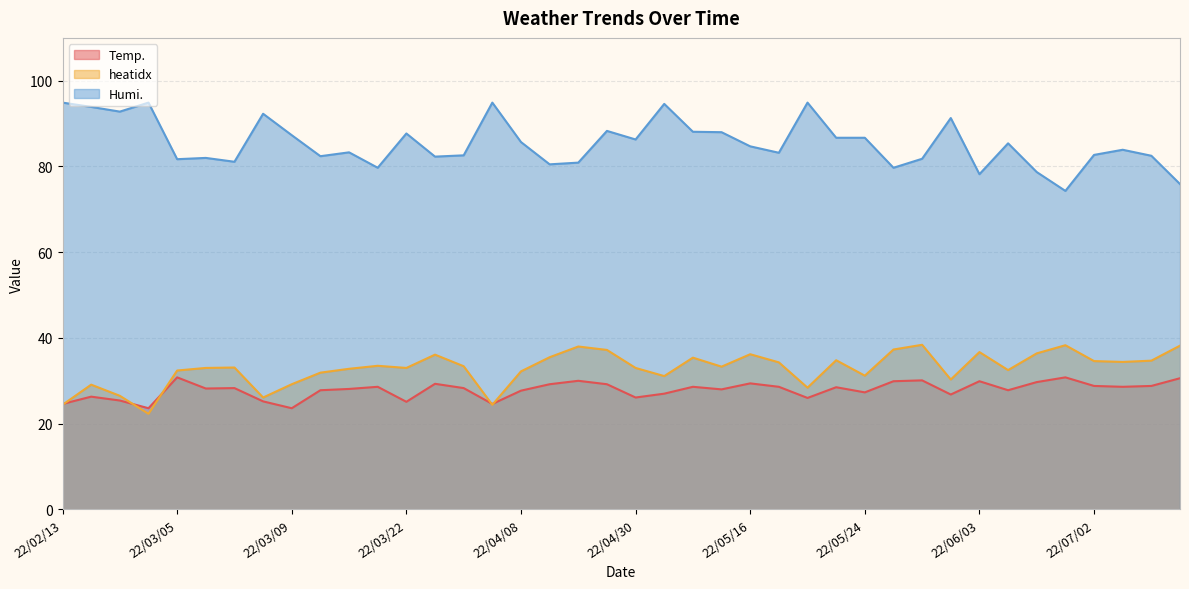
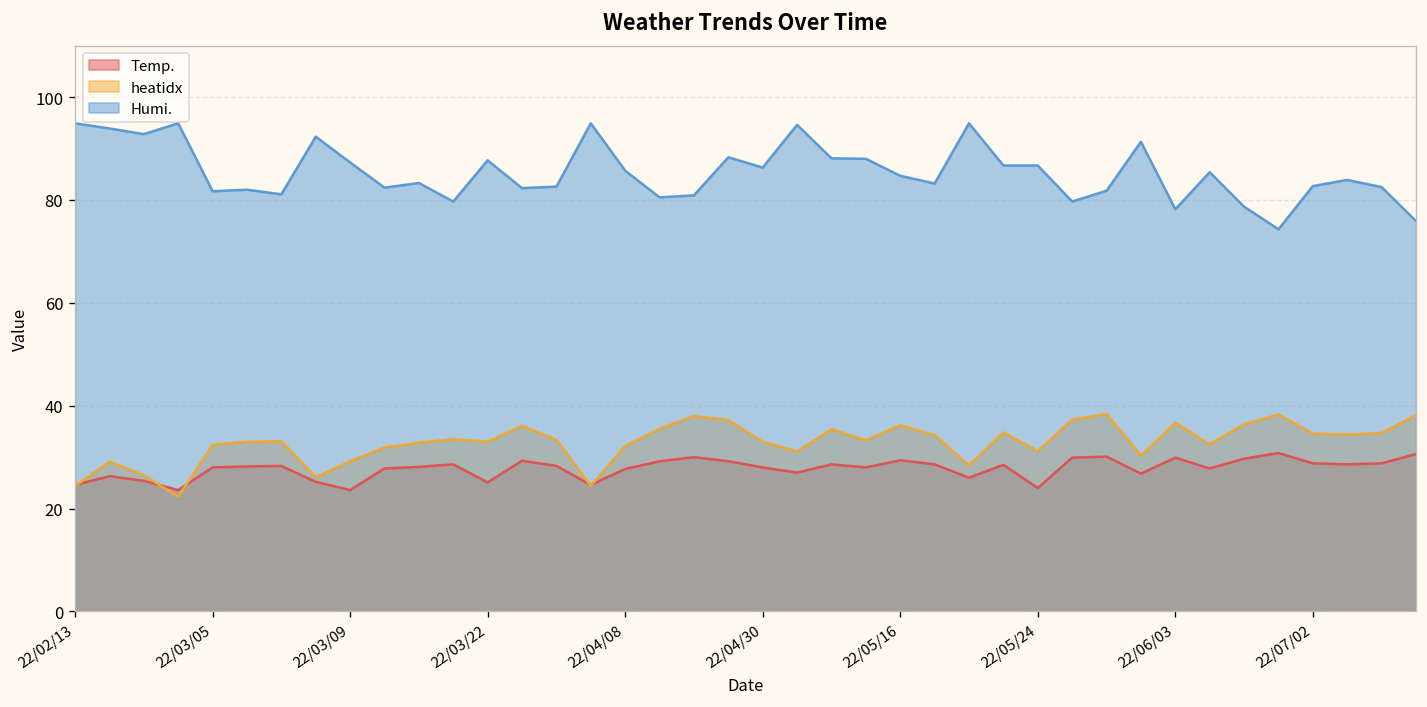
  {
    "Temp.": {
-     "22/03/05": 31,
+     "22/03/05": 28,
      "22/03/09": 24,
      "22/03/22": 25,
      "22/04/08": 28,
-     "22/04/30": 26,
+     "22/04/30": 28,
      "22/05/16": 29,
-     "22/05/24": 27,
+     "22/05/24": 24,
      "22/06/03": 30,
      "22/07/02": 29
    },
    "heatidx": {
      "22/03/05": 32,
      "22/03/09": 29,
      "22/03/22": 33,
      "22/04/08": 32,
      "22/04/30": 33,
      "22/05/16": 36,
      "22/05/24": 31,
      "22/06/03": 37,
      "22/07/02": 35
    },
    "Humi.": {
      "22/02/13": 95,
      "22/03/05": 82,
      "22/03/09": 87,
      "22/03/22": 88,
      "22/04/08": 86,
      "22/04/30": 86,
      "22/05/16": 85,
      "22/05/24": 87,
      "22/06/03": 78,
      "22/07/02": 83
    }
  }
